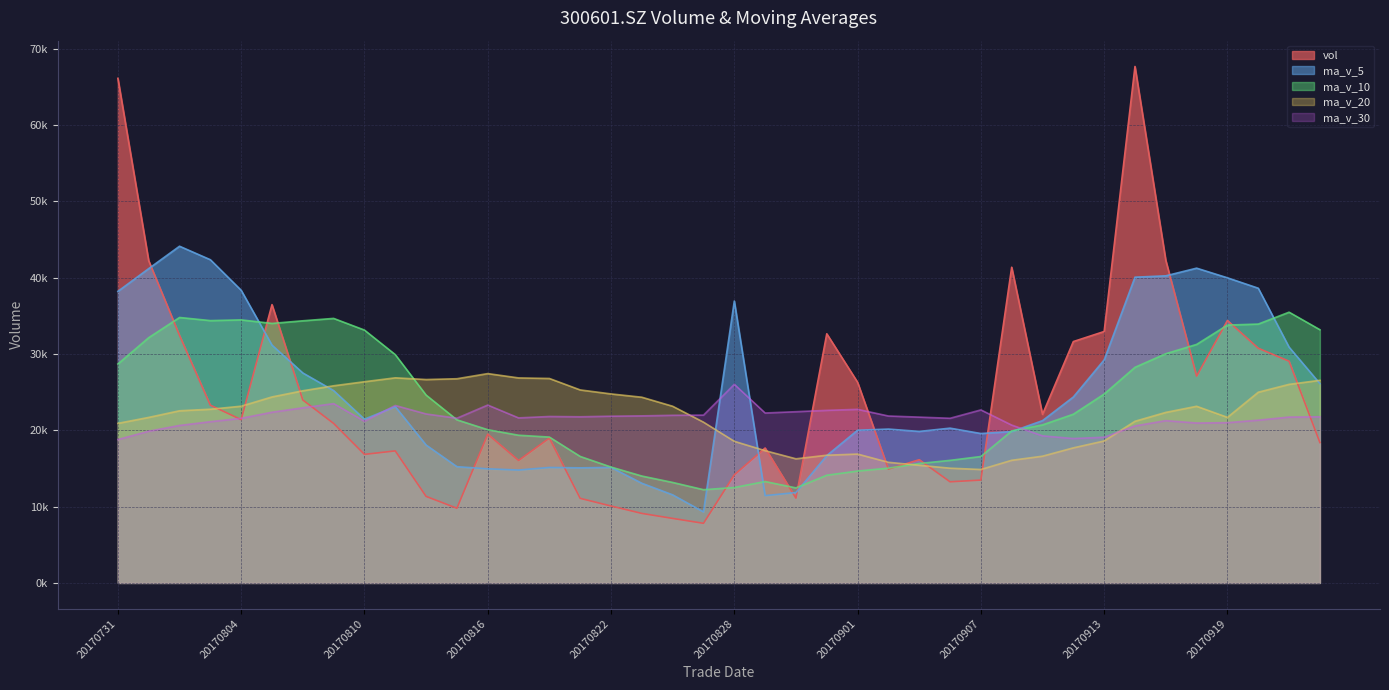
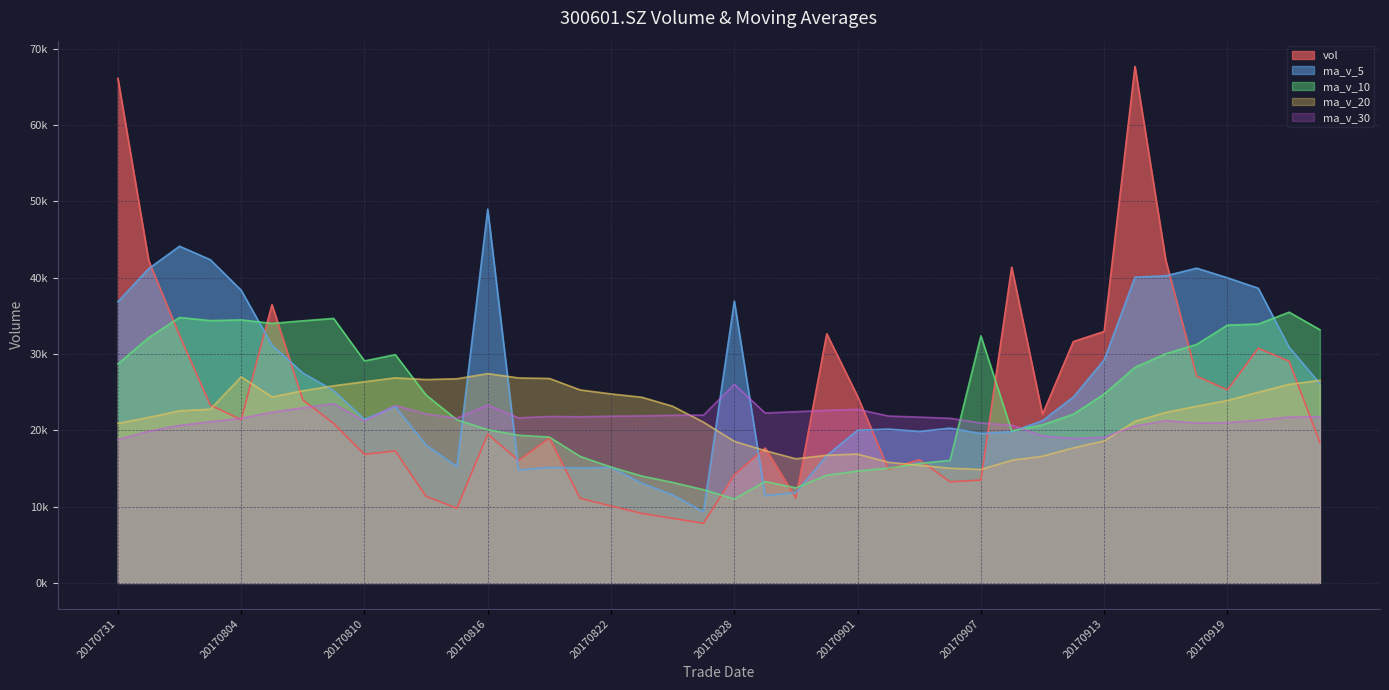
  {
    "vol": {
      "20170731": 66000,
      "20170810": 17000,
      "20170816": 19000,
      "20170822": 10000,
      "20170828": 14000,
-     "20170901": 26000,
+     "20170901": 24000,
      "20170907": 13000,
      "20170913": 33000,
-     "20170919": 34000
+     "20170919": 25000
    },
    "ma_v_5": {
-     "20170731": 38000,
+     "20170731": 37000,
      "20170804": 38000,
-     "20170816": 15000,
+     "20170816": 49000,
      "20170828": 37000,
      "20170901": 20000,
      "20170907": 20000,
      "20170913": 29000,
      "20170919": 40000
    },
    "ma_v_10": {
      "20170731": 29000,
      "20170804": 34000,
-     "20170810": 33000,
+     "20170810": 29000,
      "20170816": 20000,
-     "20170828": 12000,
+     "20170828": 11000,
      "20170901": 15000,
-     "20170907": 17000,
+     "20170907": 32000,
      "20170913": 25000,
      "20170919": 34000
    },
    "ma_v_20": {
      "20170731": 21000,
-     "20170804": 23000,
+     "20170804": 27000,
      "20170810": 26000,
      "20170816": 27000,
      "20170822": 25000,
      "20170828": 19000,
      "20170901": 17000,
      "20170907": 15000,
      "20170913": 19000,
-     "20170919": 22000
+     "20170919": 24000
    },
    "ma_v_30": {
      "20170731": 19000,
      "20170816": 23000,
      "20170822": 22000,
      "20170828": 26000,
      "20170901": 23000,
-     "20170907": 23000,
+     "20170907": 21000,
      "20170913": 19000,
      "20170919": 21000
    }
  }
